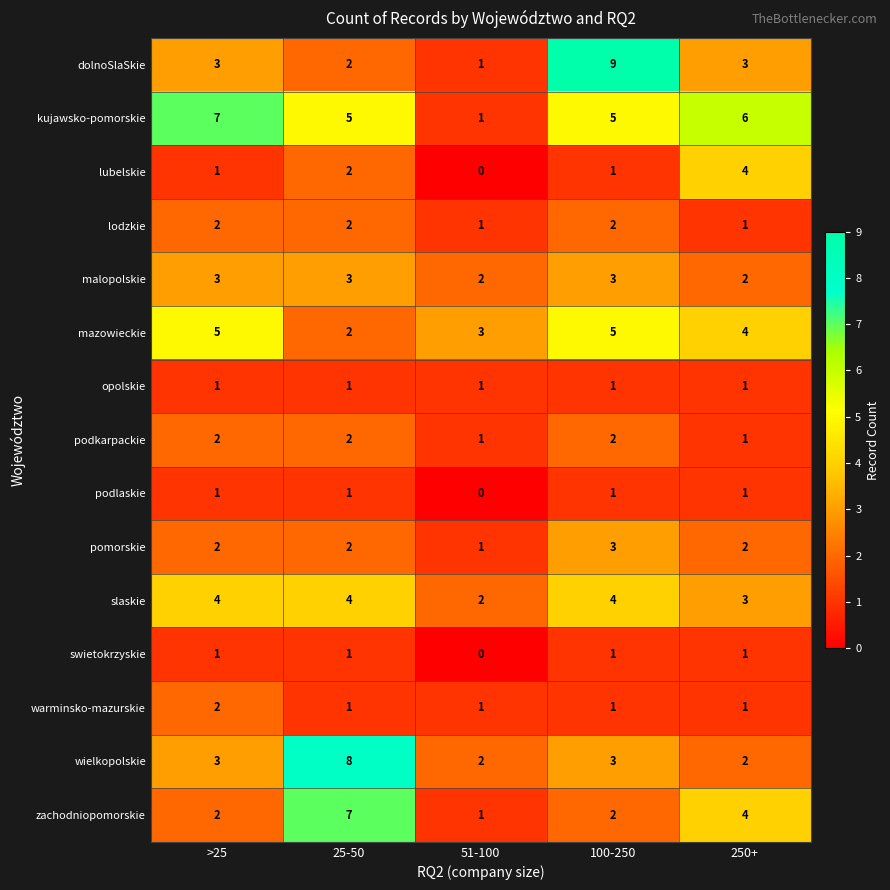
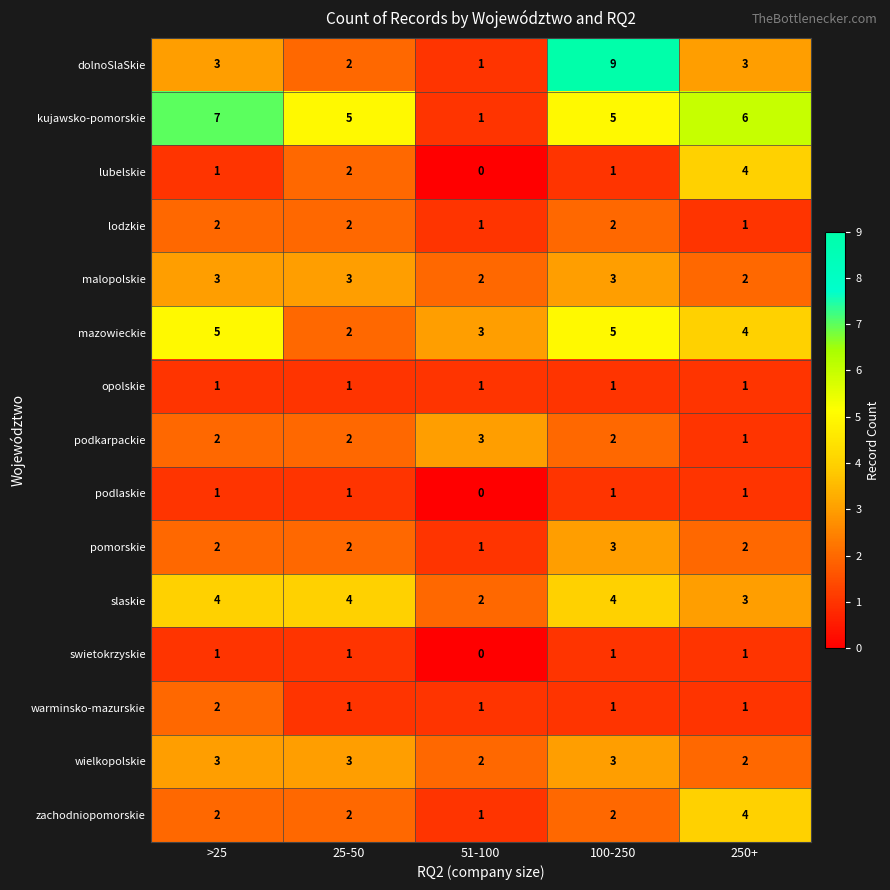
  {
    "dolnoSlaSkie": {
      ">25": 3,
      "25-50": 2,
      "51-100": 1,
      "100-250": 9,
      "250+": 3
    },
    "kujawsko-pomorskie": {
      ">25": 7,
      "25-50": 5,
      "51-100": 1,
      "100-250": 5,
      "250+": 6
    },
    "lubelskie": {
      ">25": 1,
      "25-50": 2,
      "51-100": 0,
      "100-250": 1,
      "250+": 4
    },
    "lodzkie": {
      ">25": 2,
      "25-50": 2,
      "51-100": 1,
      "100-250": 2,
      "250+": 1
    },
    "malopolskie": {
      ">25": 3,
      "25-50": 3,
      "51-100": 2,
      "100-250": 3,
      "250+": 2
    },
    "mazowieckie": {
      ">25": 5,
      "25-50": 2,
      "51-100": 3,
      "100-250": 5,
      "250+": 4
    },
    "opolskie": {
      ">25": 1,
      "25-50": 1,
      "51-100": 1,
      "100-250": 1,
      "250+": 1
    },
    "podkarpackie": {
      ">25": 2,
      "25-50": 2,
-     "51-100": 1,
+     "51-100": 3,
      "100-250": 2,
      "250+": 1
    },
    "podlaskie": {
      ">25": 1,
      "25-50": 1,
      "51-100": 0,
      "100-250": 1,
      "250+": 1
    },
    "pomorskie": {
      ">25": 2,
      "25-50": 2,
      "51-100": 1,
      "100-250": 3,
      "250+": 2
    },
    "slaskie": {
      ">25": 4,
      "25-50": 4,
      "51-100": 2,
      "100-250": 4,
      "250+": 3
    },
    "swietokrzyskie": {
      ">25": 1,
      "25-50": 1,
      "51-100": 0,
      "100-250": 1,
      "250+": 1
    },
    "warminsko-mazurskie": {
      ">25": 2,
      "25-50": 1,
      "51-100": 1,
      "100-250": 1,
      "250+": 1
    },
    "wielkopolskie": {
      ">25": 3,
-     "25-50": 8,
+     "25-50": 3,
      "51-100": 2,
      "100-250": 3,
      "250+": 2
    },
    "zachodniopomorskie": {
      ">25": 2,
-     "25-50": 7,
+     "25-50": 2,
      "51-100": 1,
      "100-250": 2,
      "250+": 4
    }
  }
